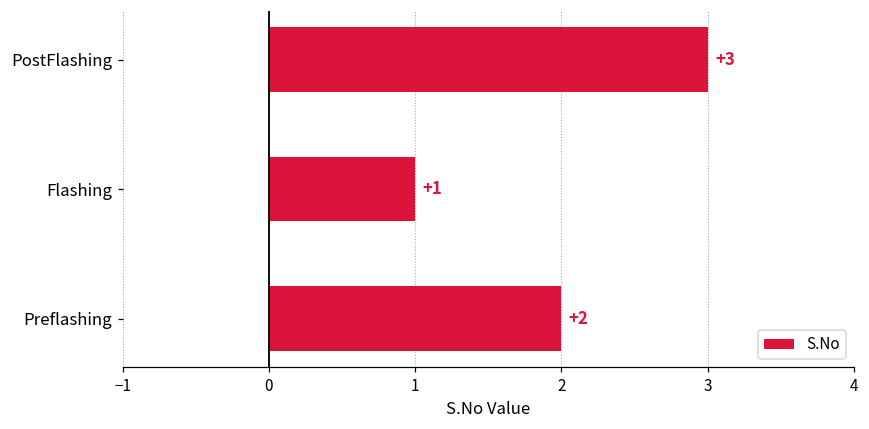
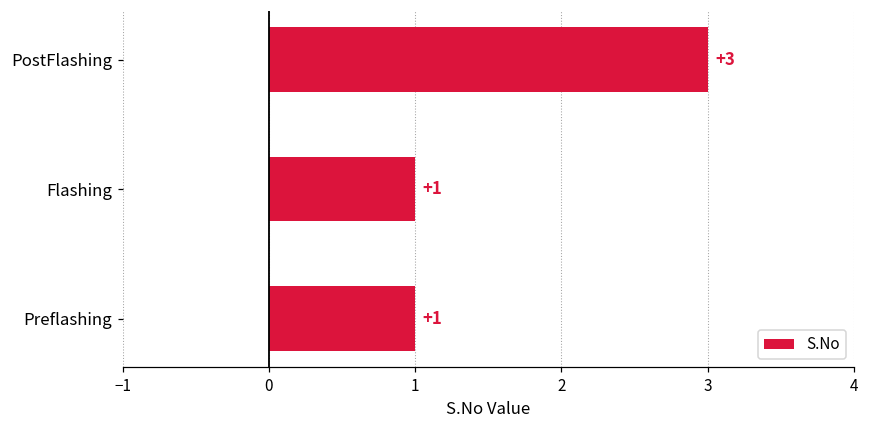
  {
    "PostFlashing": "+3",
    "Flashing": "+1",
-   "Preflashing": "+2"
+   "Preflashing": "+1"
  }
